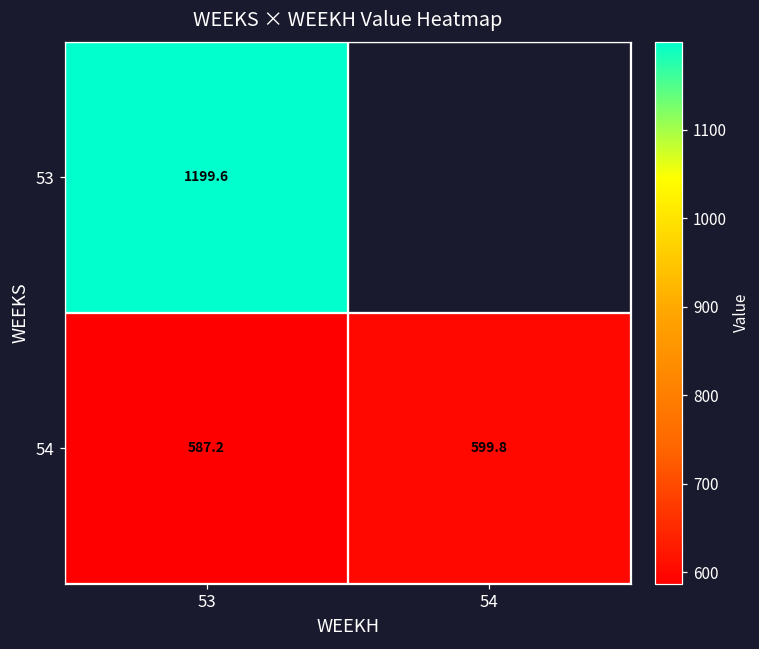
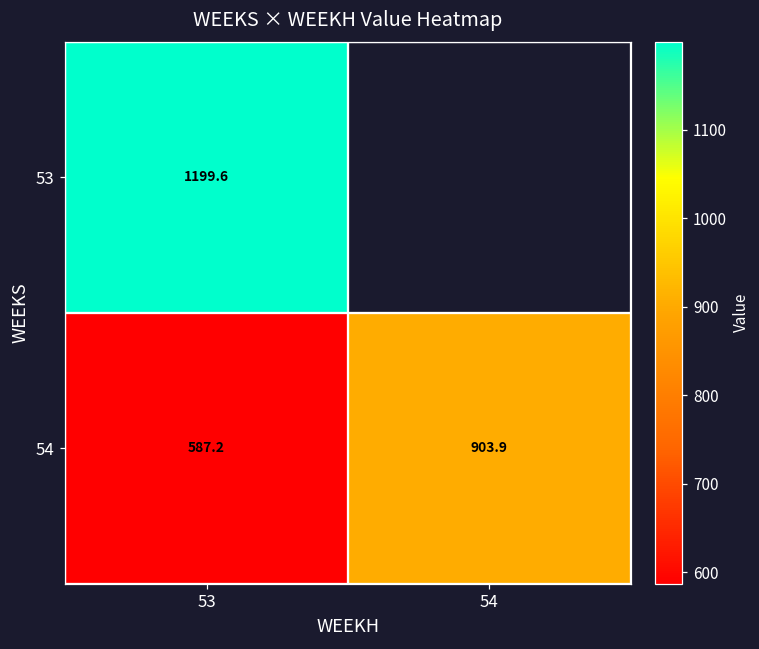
  {
    "53": {
      "53": 1199.6
    },
    "54": {
      "53": 587.2,
-     "54": 599.8
+     "54": 903.9
    }
  }
